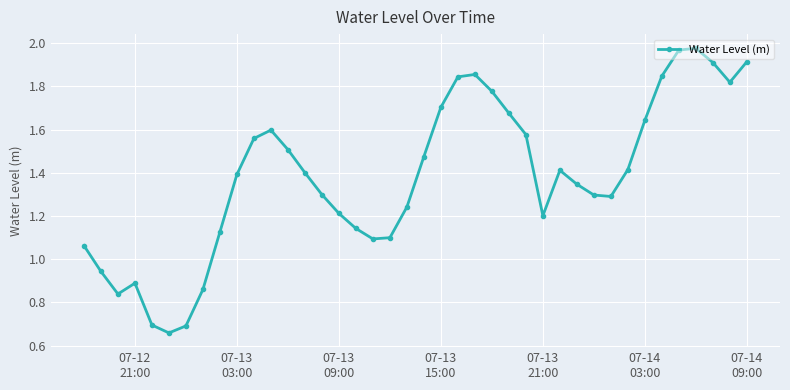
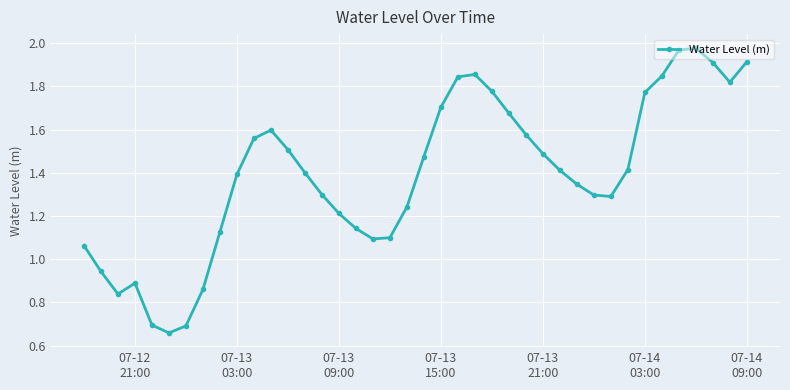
  {
    "07-12 21:00": 0.89,
    "07-13 03:00": 1.39,
    "07-13 09:00": 1.21,
    "07-13 15:00": 1.70,
-   "07-13 21:00": 1.20,
-   "07-14 03:00": 1.64,
+   "07-13 21:00": 1.49,
+   "07-14 03:00": 1.77,
    "07-14 09:00": 1.91
  }
